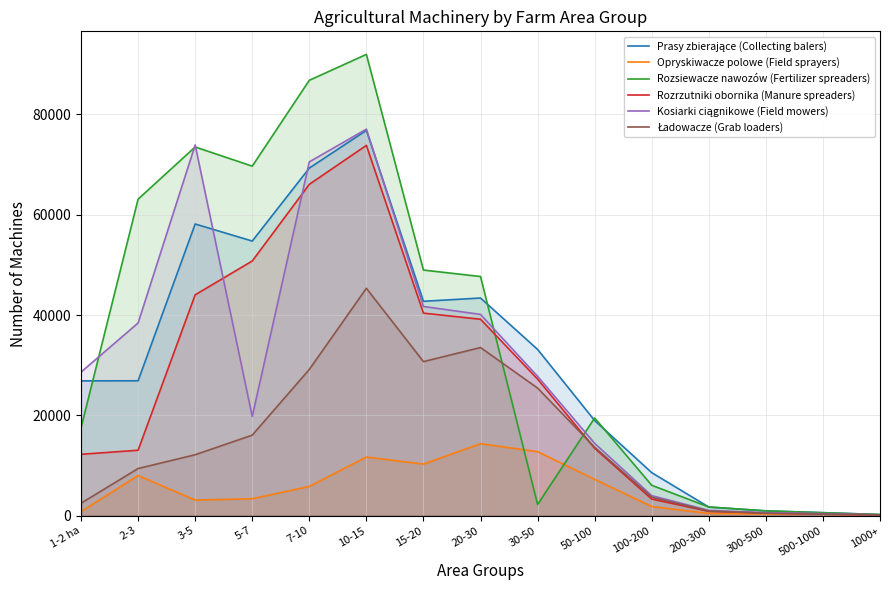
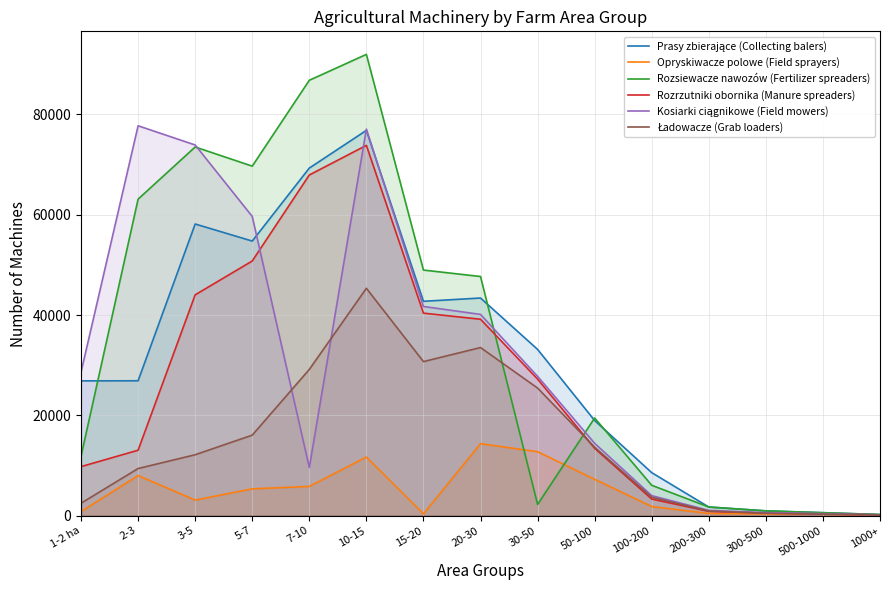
  {
    "Prasy zbierające (Collecting balers)": {
      "1-2 ha": 27000,
      "2-3": 27000,
      "3-5": 58000,
      "5-7": 55000,
      "7-10": 69000,
      "15-20": 43000,
      "20-30": 43000,
      "30-50": 33000,
      "100-200": 9000
    },
    "Opryskiwacze polowe (Field sprayers)": {
      "1-2 ha": 1000,
      "2-3": 8000,
      "3-5": 3000,
-     "5-7": 3000,
+     "5-7": 5000,
      "7-10": 6000,
      "10-15": 12000,
-     "15-20": 10000,
+     "15-20": 0,
      "20-30": 14000,
      "30-50": 13000,
      "50-100": 7000,
      "100-200": 2000
    },
    "Rozsiewacze nawozów (Fertilizer spreaders)": {
-     "1-2 ha": 18000,
+     "1-2 ha": 12000,
      "2-3": 63000,
      "5-7": 70000,
      "7-10": 87000,
      "10-15": 92000,
      "15-20": 49000,
      "20-30": 48000,
      "30-50": 2000,
      "100-200": 6000
    },
    "Rozrzutniki obornika (Manure spreaders)": {
-     "1-2 ha": 12000,
+     "1-2 ha": 10000,
      "2-3": 13000,
      "3-5": 44000,
      "5-7": 51000,
-     "7-10": 66000,
+     "7-10": 68000,
      "10-15": 74000,
      "15-20": 40000,
      "20-30": 39000,
      "30-50": 27000
    },
    "Kosiarki ciągnikowe (Field mowers)": {
      "1-2 ha": 29000,
-     "2-3": 38000,
-     "5-7": 20000,
-     "7-10": 71000,
+     "2-3": 78000,
+     "5-7": 60000,
+     "7-10": 10000,
      "15-20": 42000,
      "20-30": 40000,
      "30-50": 28000,
      "50-100": 14000
    },
    "Ładowacze (Grab loaders)": {
      "1-2 ha": 2000,
      "2-3": 9000,
      "3-5": 12000,
      "5-7": 16000,
      "7-10": 29000,
      "10-15": 45000,
      "15-20": 31000,
      "20-30": 34000,
      "30-50": 25000
    }
  }
